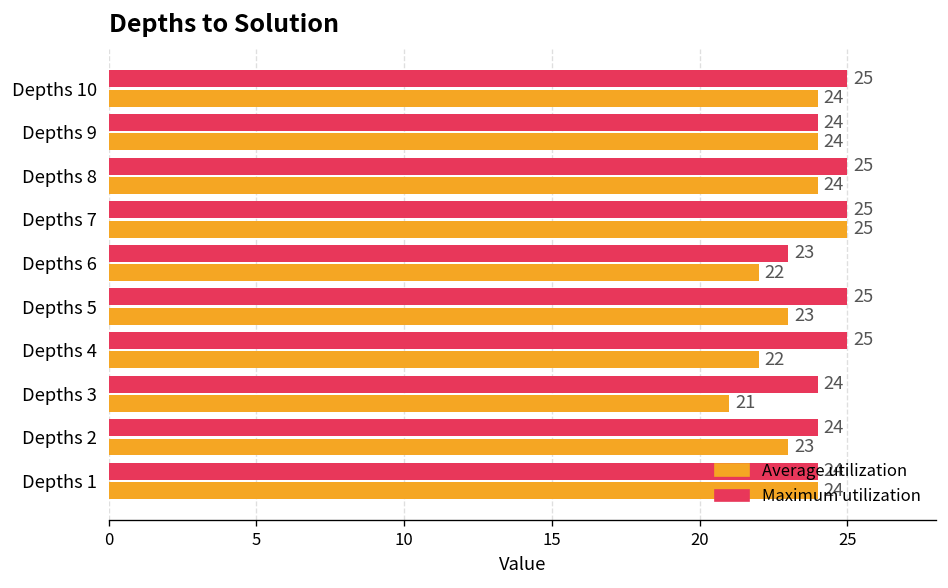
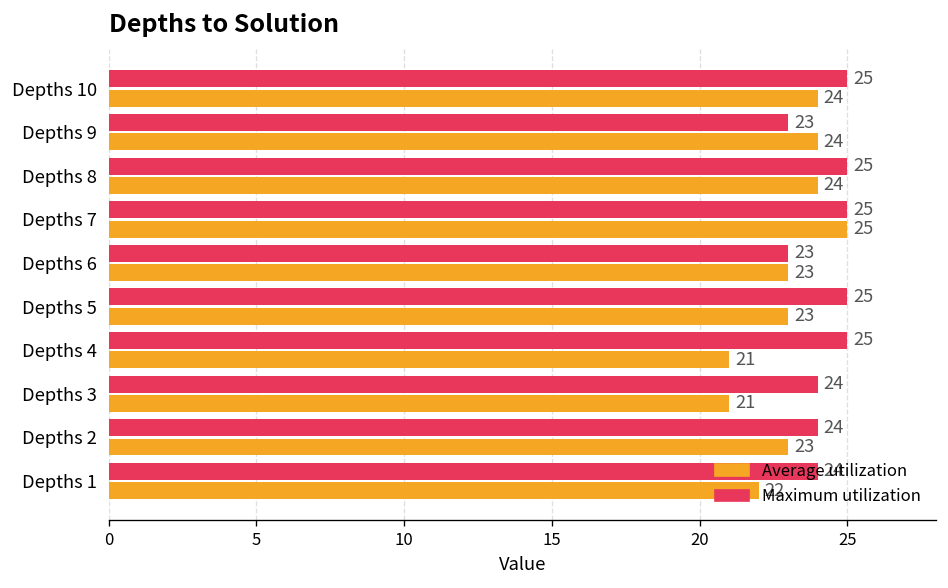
  {
    "Average utilization": {
      "Depths 10": 24,
      "Depths 9": 24,
      "Depths 8": 24,
      "Depths 7": 25,
-     "Depths 6": 22,
+     "Depths 6": 23,
      "Depths 5": 23,
-     "Depths 4": 22,
+     "Depths 4": 21,
      "Depths 3": 21,
      "Depths 2": 23,
-     "Depths 1": 24
+     "Depths 1": 22
    },
    "Maximum utilization": {
      "Depths 10": 25,
-     "Depths 9": 24,
+     "Depths 9": 23,
      "Depths 8": 25,
      "Depths 7": 25,
      "Depths 6": 23,
      "Depths 5": 25,
      "Depths 4": 25,
      "Depths 3": 24,
      "Depths 2": 24,
      "Depths 1": 24
    }
  }
